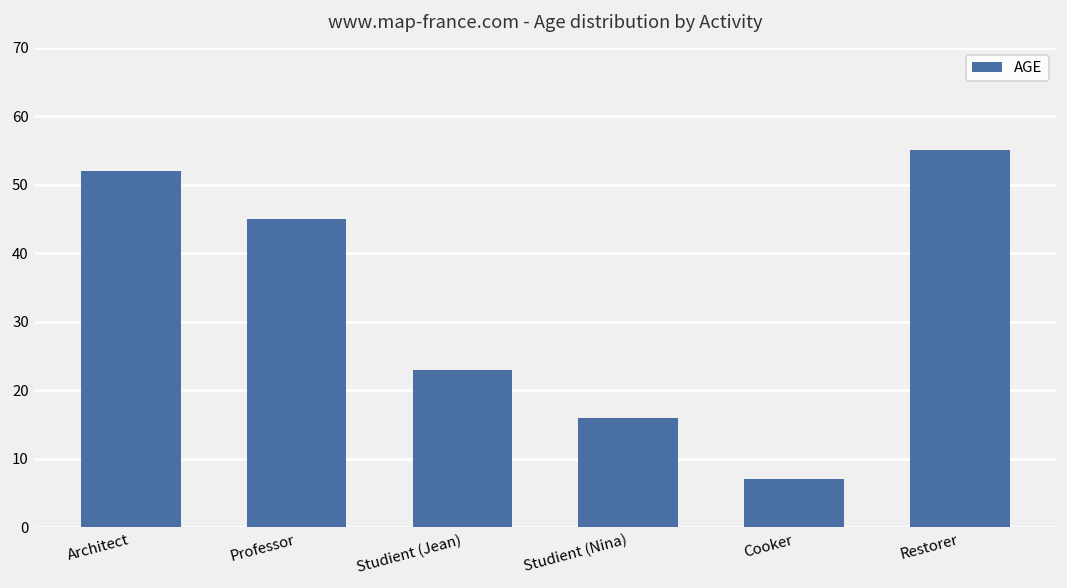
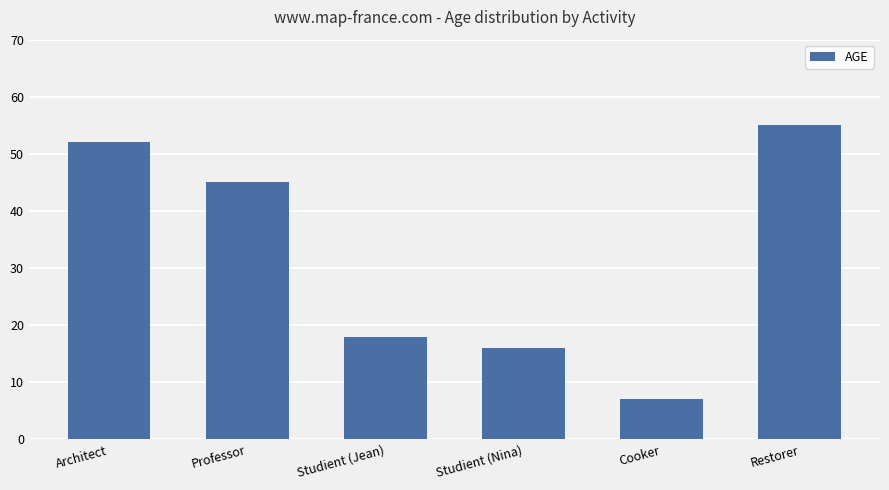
  {
    "Architect": 52,
    "Professor": 45,
-   "Studient (Jean)": 23,
+   "Studient (Jean)": 18,
    "Studient (Nina)": 16,
    "Cooker": 7,
    "Restorer": 55
  }
